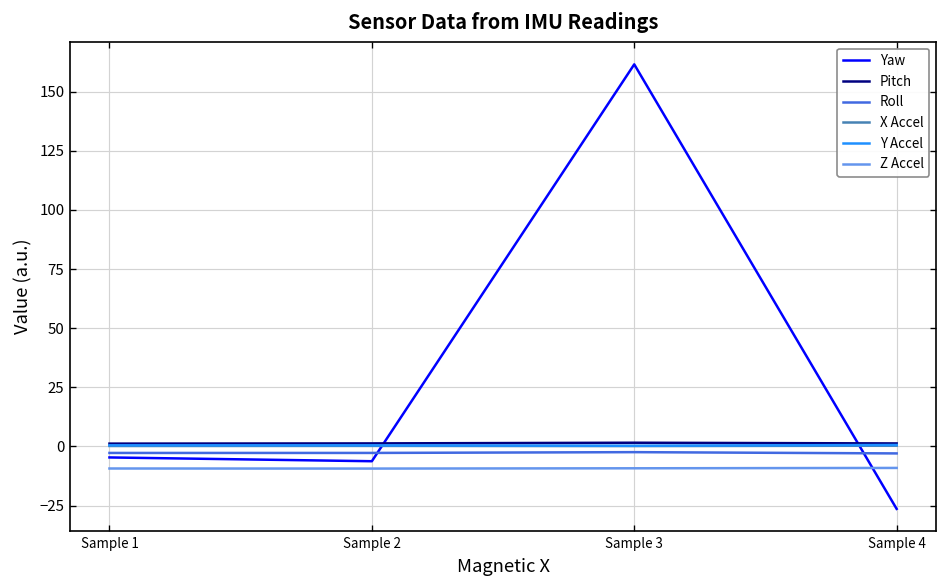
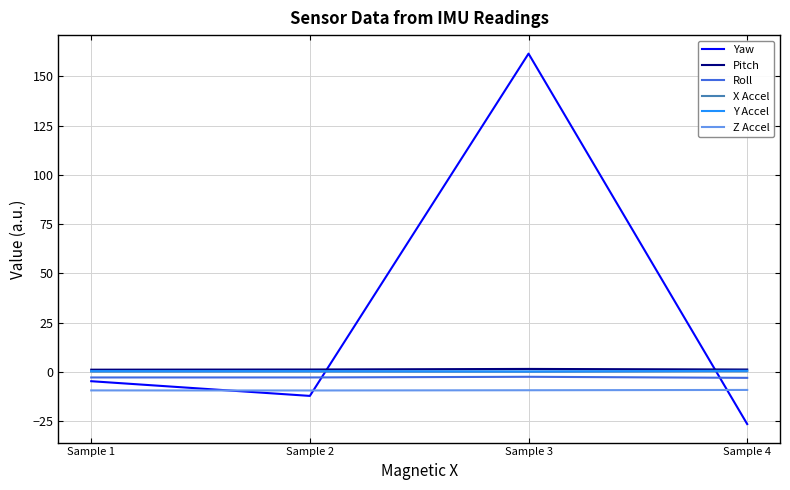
  {
    "Yaw": {
      "Sample 1": -5,
-     "Sample 2": -6,
+     "Sample 2": -12,
      "Sample 3": 162,
      "Sample 4": -26
    },
    "Pitch": {
      "Sample 3": 2
    }
  }
